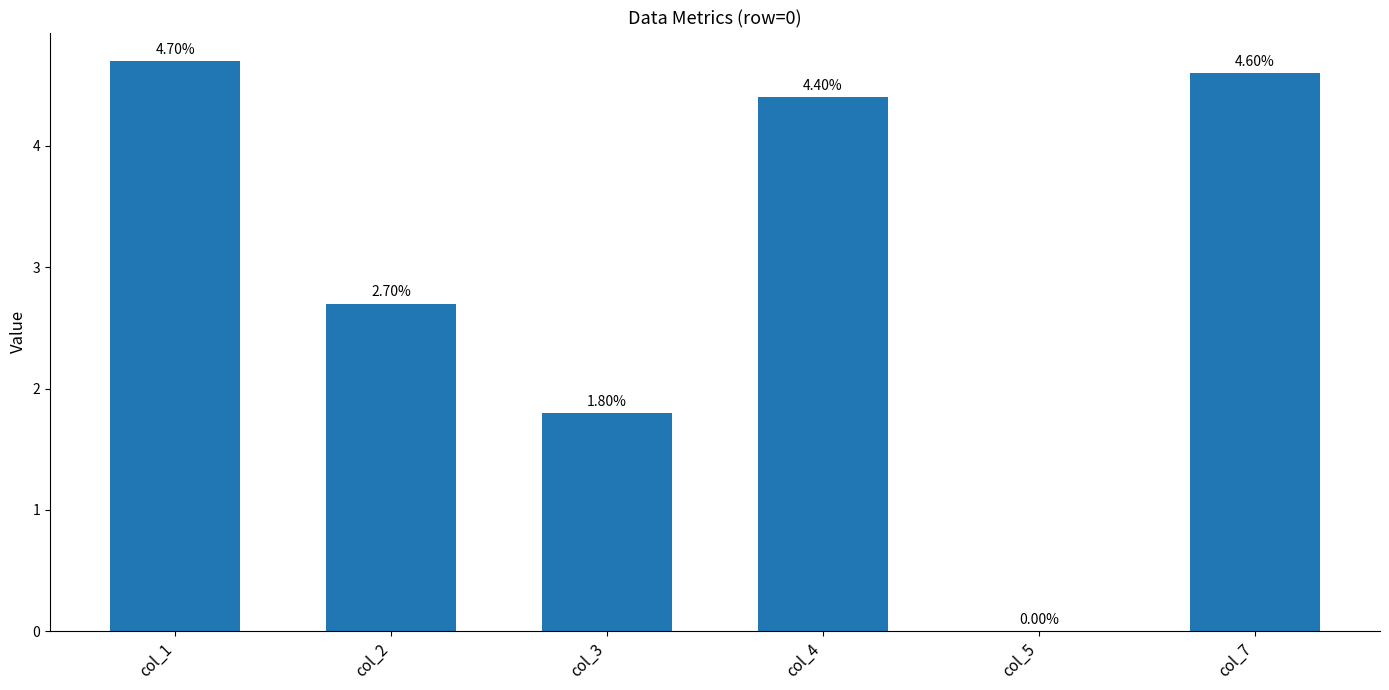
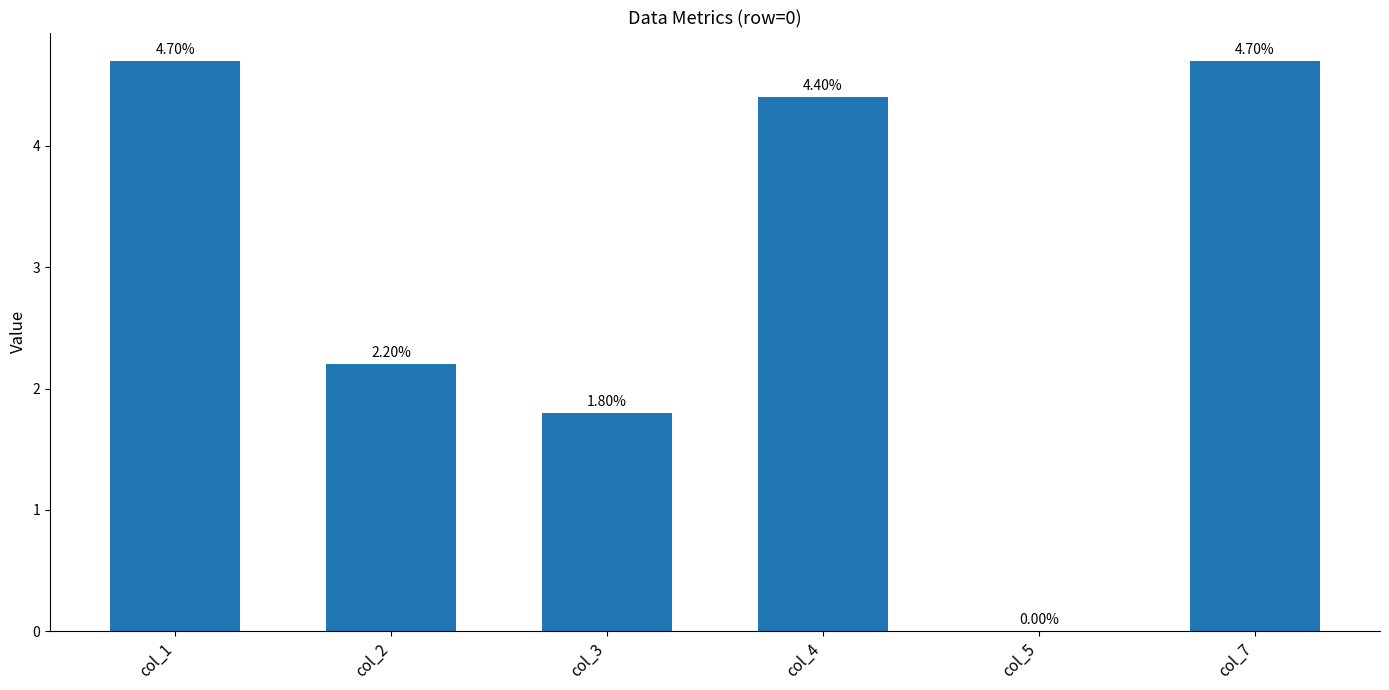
  {
    "col_1": "4.70%",
-   "col_2": "2.70%",
+   "col_2": "2.20%",
    "col_3": "1.80%",
    "col_4": "4.40%",
    "col_5": "0.00%",
-   "col_7": "4.60%"
+   "col_7": "4.70%"
  }
